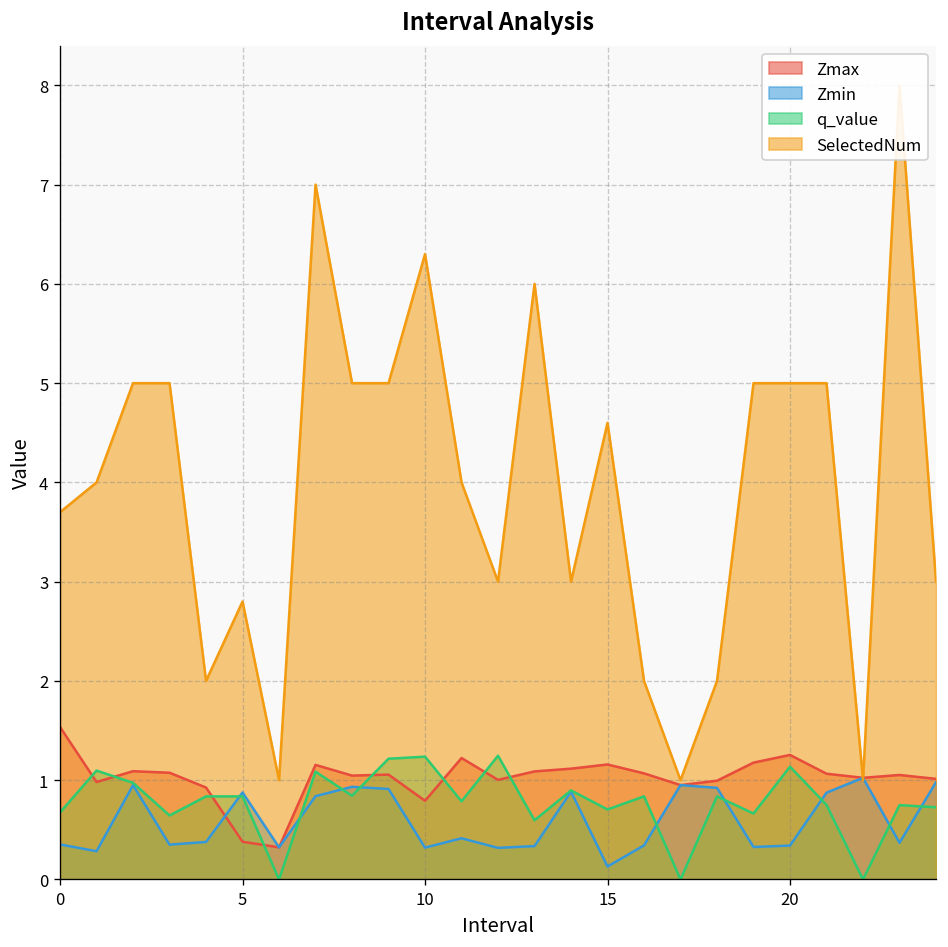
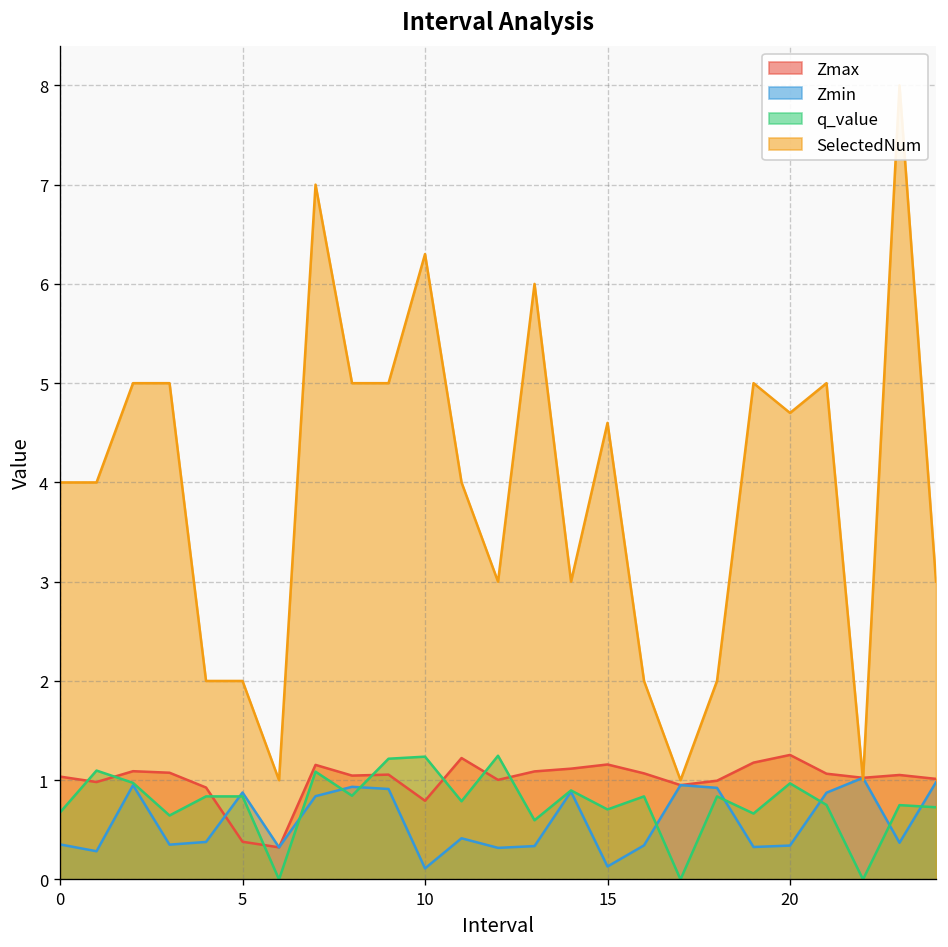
  {
    "Zmax": {
-     "0": 1.5,
+     "0": 1.0,
      "5": 0.4,
      "10": 0.8,
      "15": 1.2,
      "20": 1.3
    },
    "Zmin": {
      "0": 0.4,
      "5": 0.9,
-     "10": 0.3,
+     "10": 0.1,
      "15": 0.1,
      "20": 0.3
    },
    "q_value": {
      "0": 0.7,
      "5": 0.8,
      "10": 1.2,
      "15": 0.7,
-     "20": 1.1
+     "20": 1.0
    },
    "SelectedNum": {
-     "0": 3.7,
-     "5": 2.8,
+     "0": 4.0,
+     "5": 2.0,
      "10": 6.3,
      "15": 4.6,
-     "20": 5.0
+     "20": 4.7
    }
  }
